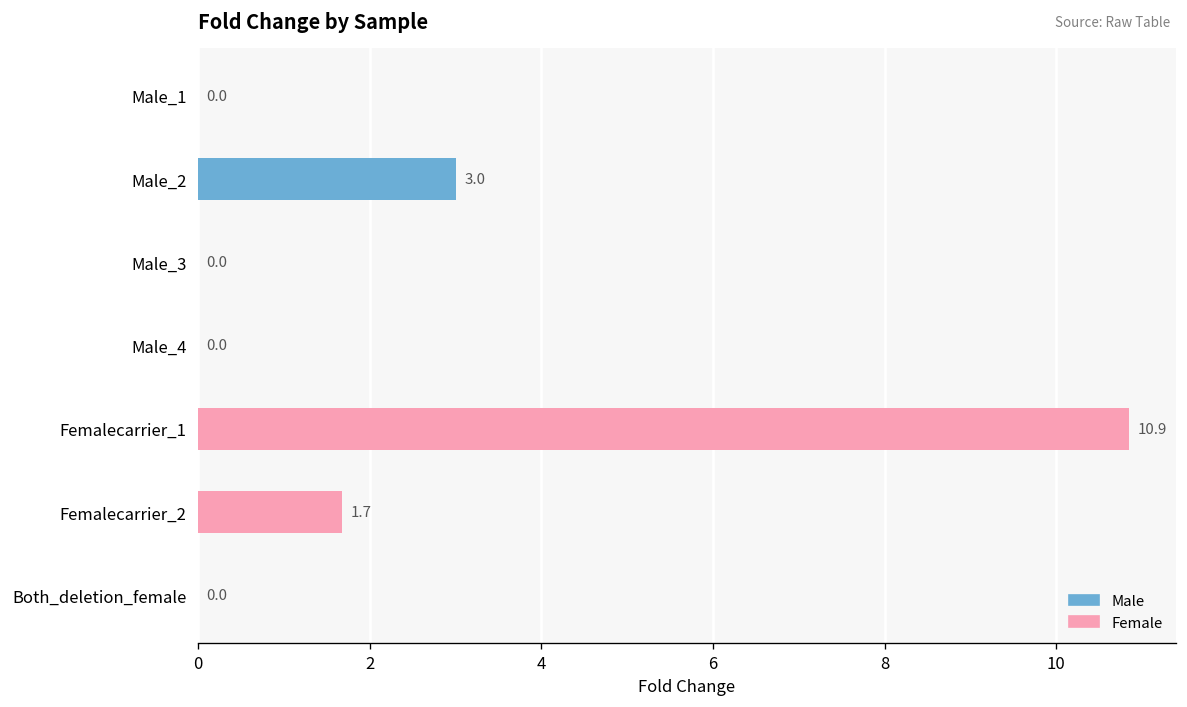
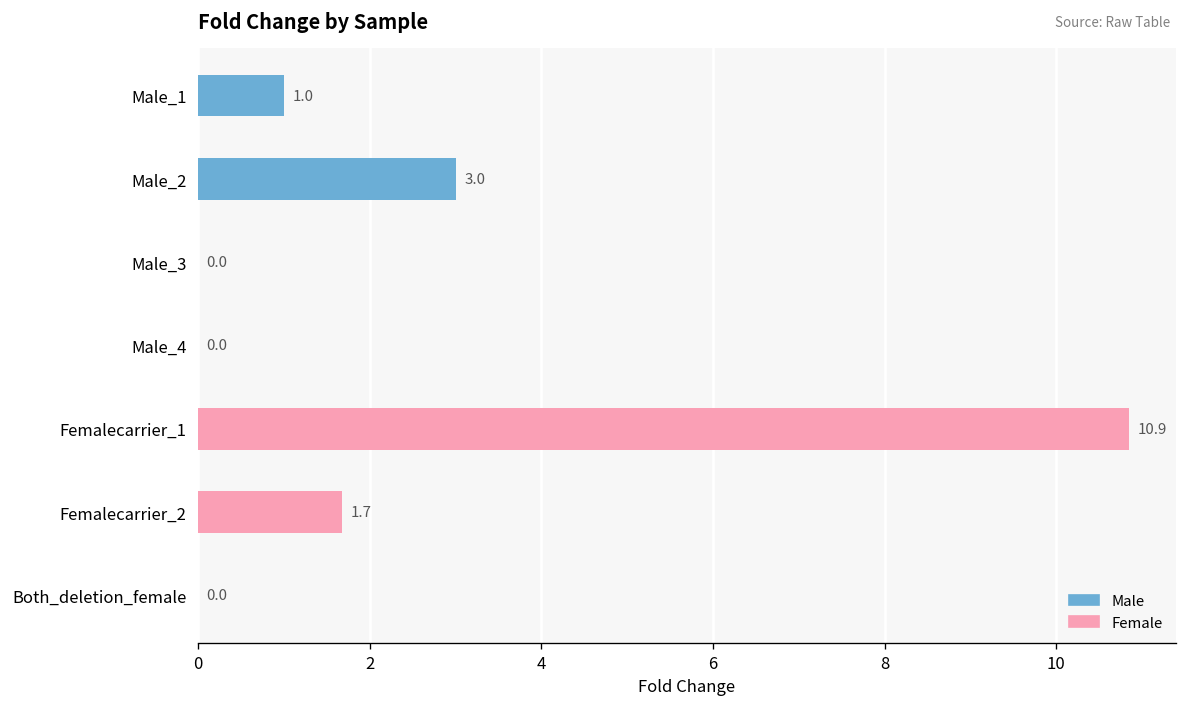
  {
-   "Male_1": 0.0,
+   "Male_1": 1.0,
    "Male_2": 3.0,
    "Male_3": 0.0,
    "Male_4": 0.0,
    "Femalecarrier_1": 10.9,
    "Femalecarrier_2": 1.7,
    "Both_deletion_female": 0.0
  }
